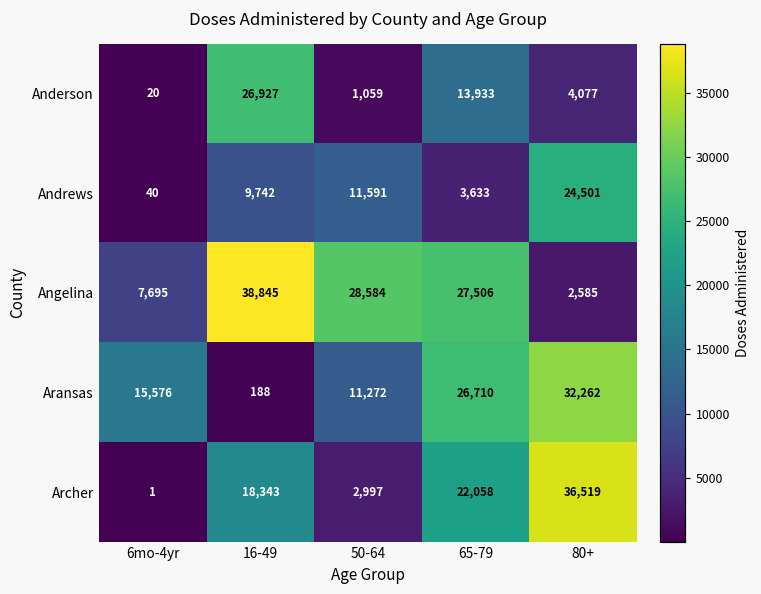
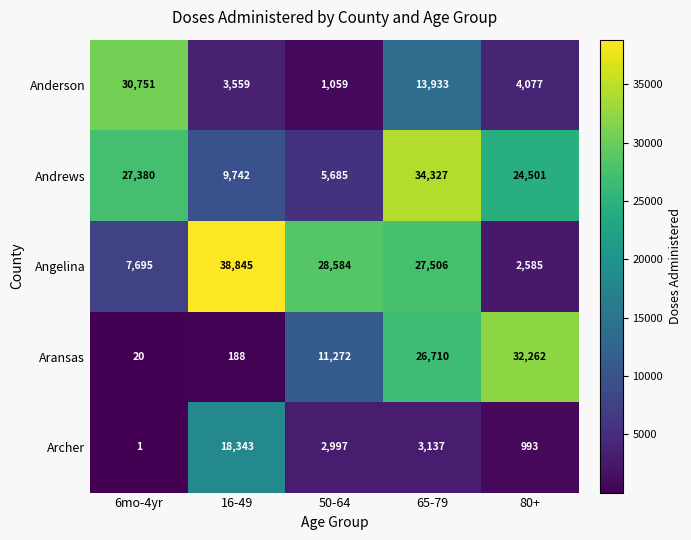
  {
    "Anderson": {
-     "6mo-4yr": "20",
-     "16-49": "26,927",
+     "6mo-4yr": "30,751",
+     "16-49": "3,559",
      "50-64": "1,059",
      "65-79": "13,933",
      "80+": "4,077"
    },
    "Andrews": {
-     "6mo-4yr": "40",
+     "6mo-4yr": "27,380",
      "16-49": "9,742",
-     "50-64": "11,591",
-     "65-79": "3,633",
+     "50-64": "5,685",
+     "65-79": "34,327",
      "80+": "24,501"
    },
    "Angelina": {
      "6mo-4yr": "7,695",
      "16-49": "38,845",
      "50-64": "28,584",
      "65-79": "27,506",
      "80+": "2,585"
    },
    "Aransas": {
-     "6mo-4yr": "15,576",
+     "6mo-4yr": "20",
      "16-49": "188",
      "50-64": "11,272",
      "65-79": "26,710",
      "80+": "32,262"
    },
    "Archer": {
      "6mo-4yr": "1",
      "16-49": "18,343",
      "50-64": "2,997",
-     "65-79": "22,058",
-     "80+": "36,519"
+     "65-79": "3,137",
+     "80+": "993"
    }
  }
